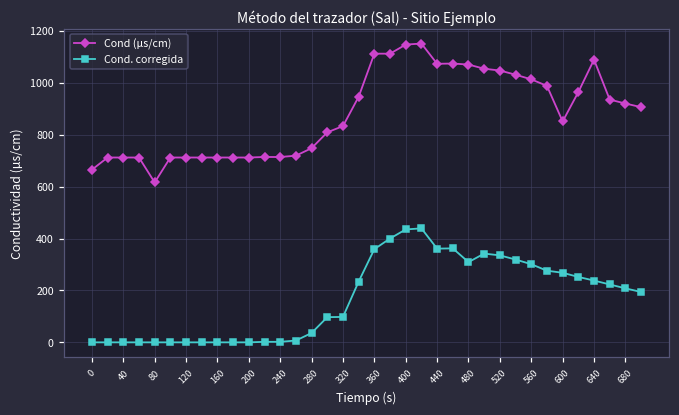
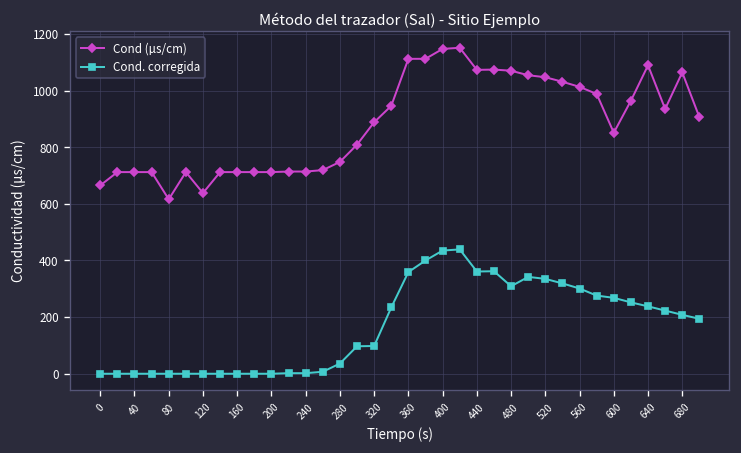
  {
    "Cond (µs/cm)": {
      "0": 670,
      "40": 710,
      "80": 620,
-     "120": 710,
+     "120": 640,
      "160": 710,
      "200": 710,
      "240": 710,
      "280": 750,
-     "320": 830,
+     "320": 890,
      "360": 1110,
      "400": 1150,
      "440": 1070,
      "480": 1070,
      "520": 1050,
      "560": 1010,
      "600": 850,
      "640": 1090,
-     "680": 920
+     "680": 1060
    },
    "Cond. corregida": {
      "0": 0,
      "40": 0,
      "80": 0,
      "120": 0,
      "160": 0,
      "200": 0,
      "240": 0,
      "280": 40,
      "320": 100,
      "360": 360,
      "400": 440,
      "440": 360,
      "480": 310,
      "520": 340,
      "560": 300,
      "600": 270,
      "640": 240,
      "680": 210
    }
  }
